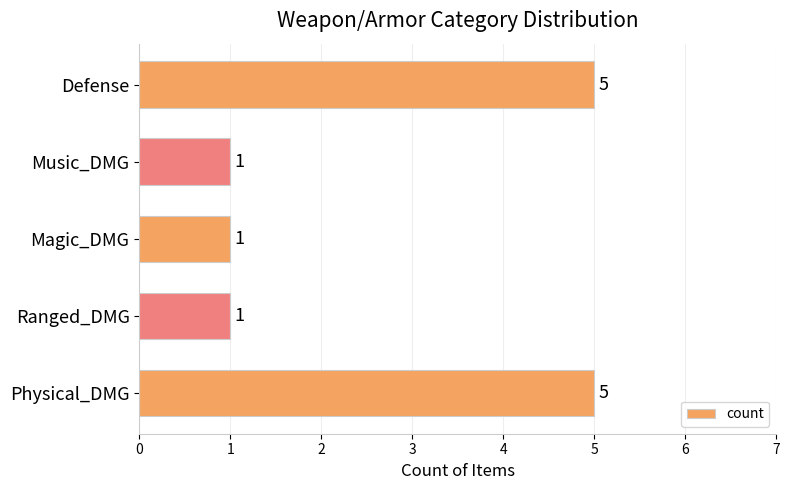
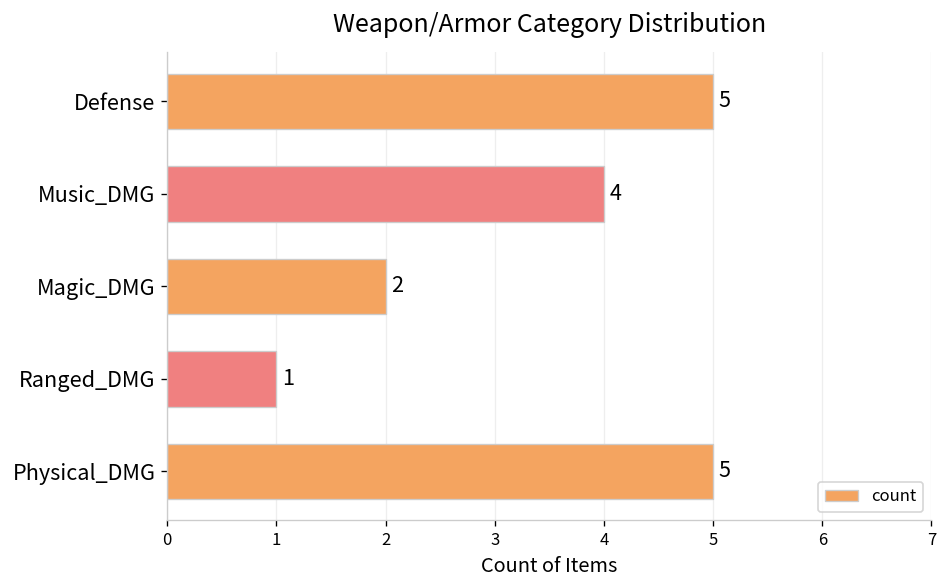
  {
    "Defense": 5,
-   "Music_DMG": 1,
-   "Magic_DMG": 1,
+   "Music_DMG": 4,
+   "Magic_DMG": 2,
    "Ranged_DMG": 1,
    "Physical_DMG": 5
  }
